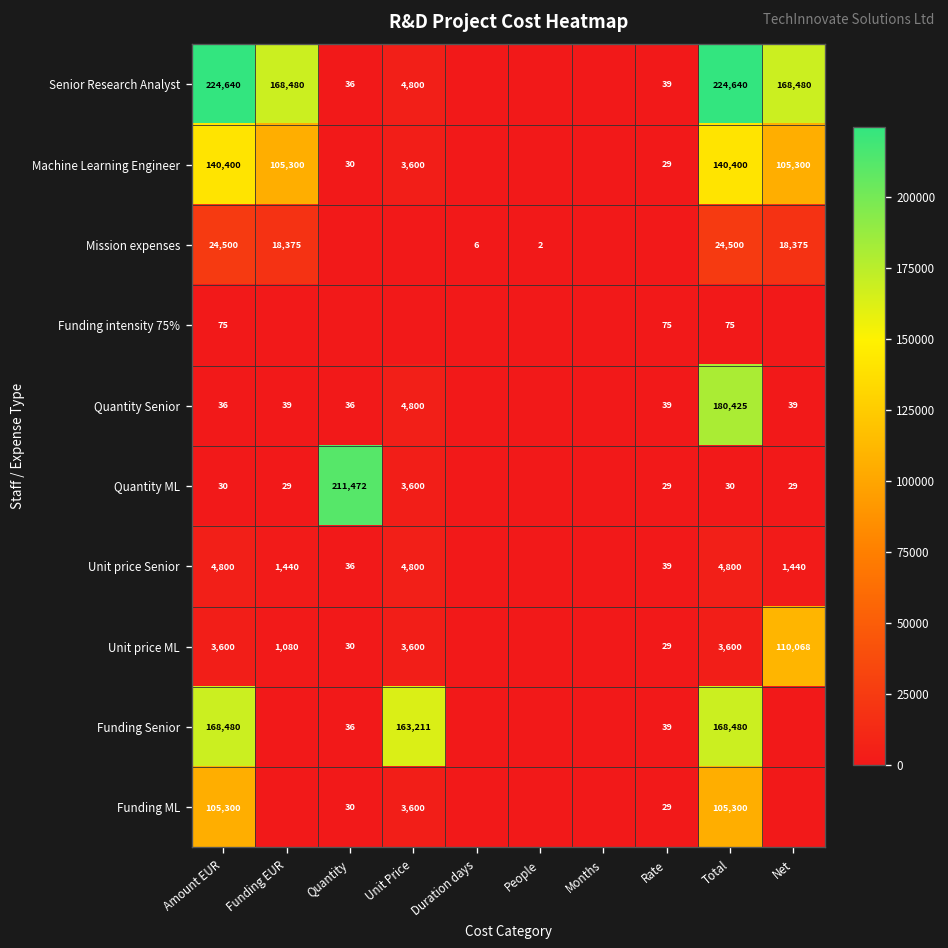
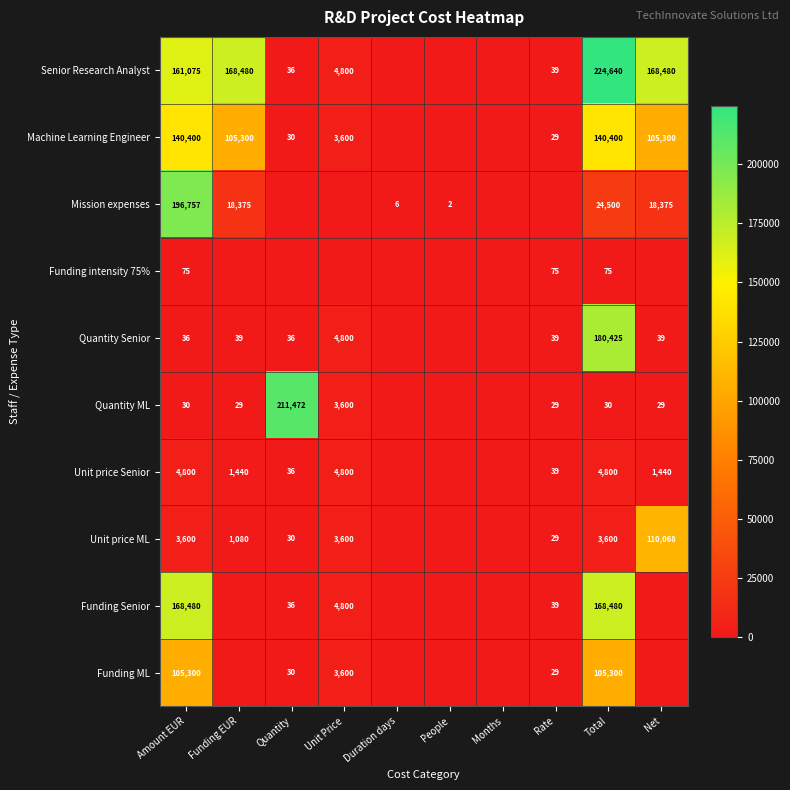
  {
    "Senior Research Analyst": {
-     "Amount EUR": "224,640",
+     "Amount EUR": "161,075",
      "Funding EUR": "168,480",
      "Quantity": "36",
      "Unit Price": "4,800",
      "Rate": "39",
      "Total": "224,640",
      "Net": "168,480"
    },
    "Machine Learning Engineer": {
      "Amount EUR": "140,400",
      "Funding EUR": "105,300",
      "Quantity": "30",
      "Unit Price": "3,600",
      "Rate": "29",
      "Total": "140,400",
      "Net": "105,300"
    },
    "Mission expenses": {
-     "Amount EUR": "24,500",
+     "Amount EUR": "196,757",
      "Funding EUR": "18,375",
      "Duration days": "6",
      "People": "2",
      "Total": "24,500",
      "Net": "18,375"
    },
    "Funding intensity 75%": {
      "Amount EUR": "75",
      "Rate": "75",
      "Total": "75"
    },
    "Quantity Senior": {
      "Amount EUR": "36",
      "Funding EUR": "39",
      "Quantity": "36",
      "Unit Price": "4,800",
      "Rate": "39",
      "Total": "180,425",
      "Net": "39"
    },
    "Quantity ML": {
      "Amount EUR": "30",
      "Funding EUR": "29",
      "Quantity": "211,472",
      "Unit Price": "3,600",
      "Rate": "29",
      "Total": "30",
      "Net": "29"
    },
    "Unit price Senior": {
      "Amount EUR": "4,800",
      "Funding EUR": "1,440",
      "Quantity": "36",
      "Unit Price": "4,800",
      "Rate": "39",
      "Total": "4,800",
      "Net": "1,440"
    },
    "Unit price ML": {
      "Amount EUR": "3,600",
      "Funding EUR": "1,080",
      "Quantity": "30",
      "Unit Price": "3,600",
      "Rate": "29",
      "Total": "3,600",
      "Net": "110,068"
    },
    "Funding Senior": {
      "Amount EUR": "168,480",
      "Quantity": "36",
-     "Unit Price": "163,211",
+     "Unit Price": "4,800",
      "Rate": "39",
      "Total": "168,480"
    },
    "Funding ML": {
      "Amount EUR": "105,300",
      "Quantity": "30",
      "Unit Price": "3,600",
      "Rate": "29",
      "Total": "105,300"
    }
  }
